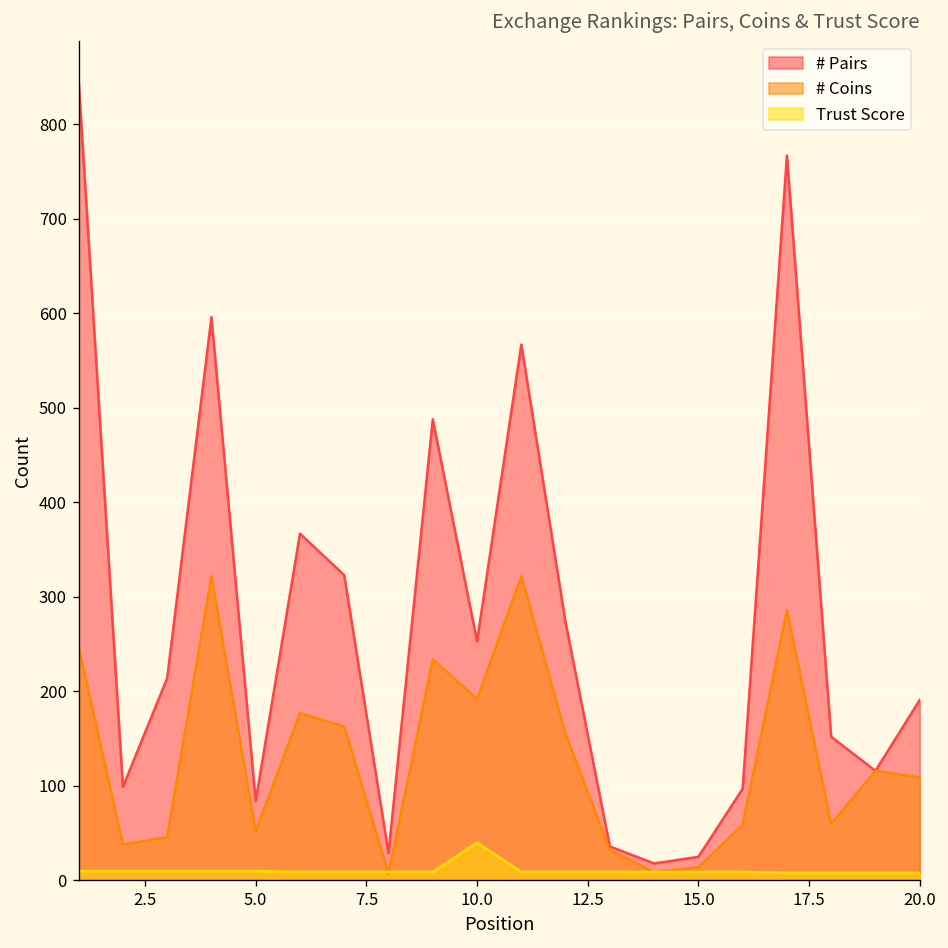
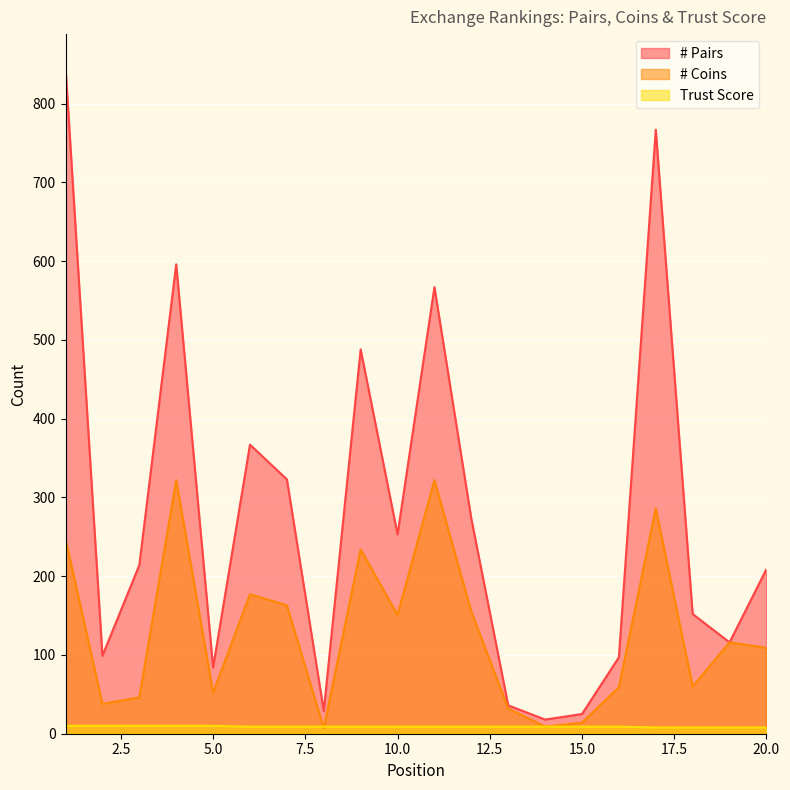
  {
    "# Pairs": {
      "5.0": 80,
      "10.0": 250,
      "15.0": 30,
-     "20.0": 190
+     "20.0": 210
    },
    "# Coins": {
      "5.0": 50,
-     "10.0": 190,
+     "10.0": 150,
      "15.0": 10,
      "20.0": 110
    },
    "Trust Score": {
      "5.0": 10,
-     "10.0": 40,
+     "10.0": 10,
      "15.0": 10,
      "20.0": 10
    }
  }
